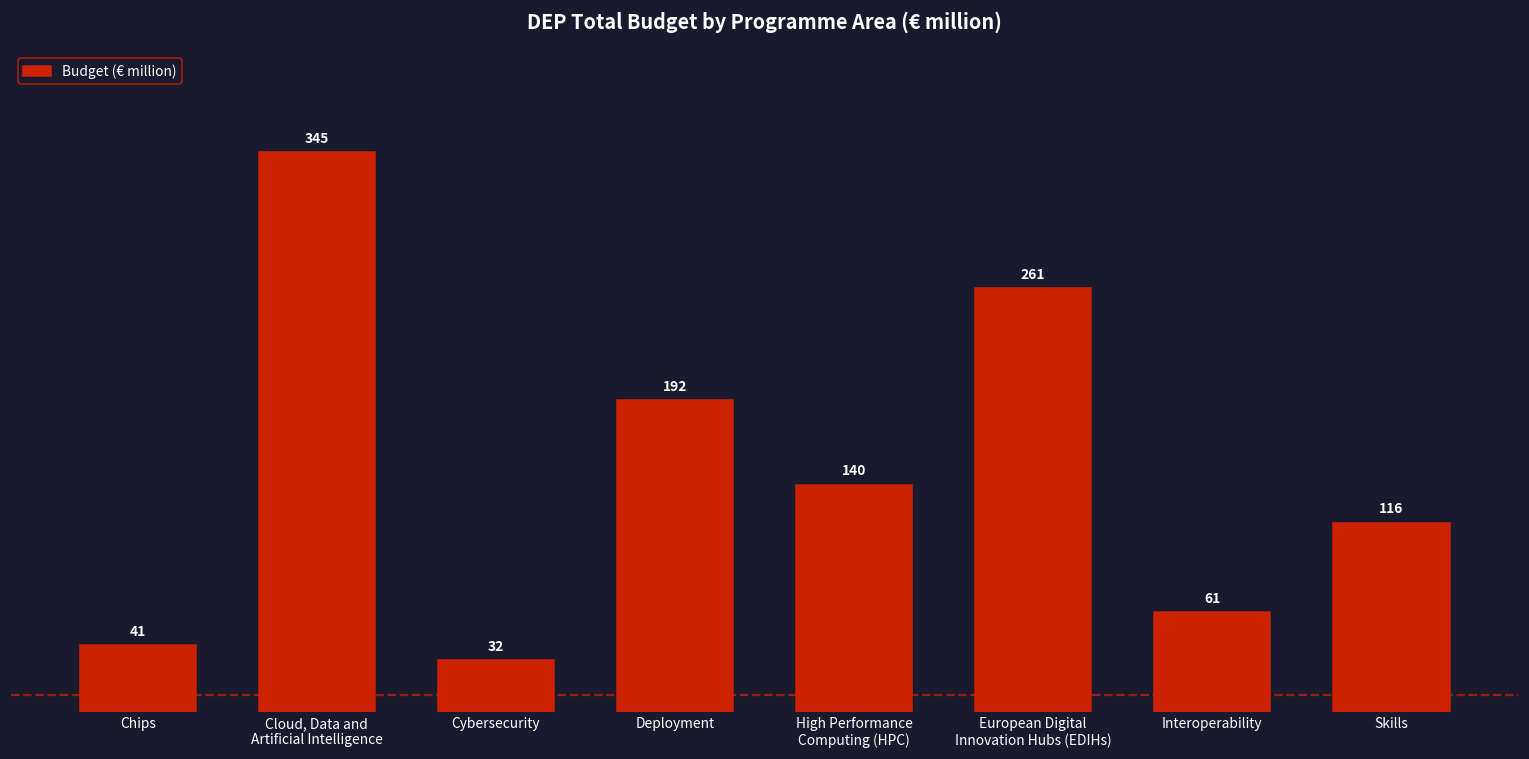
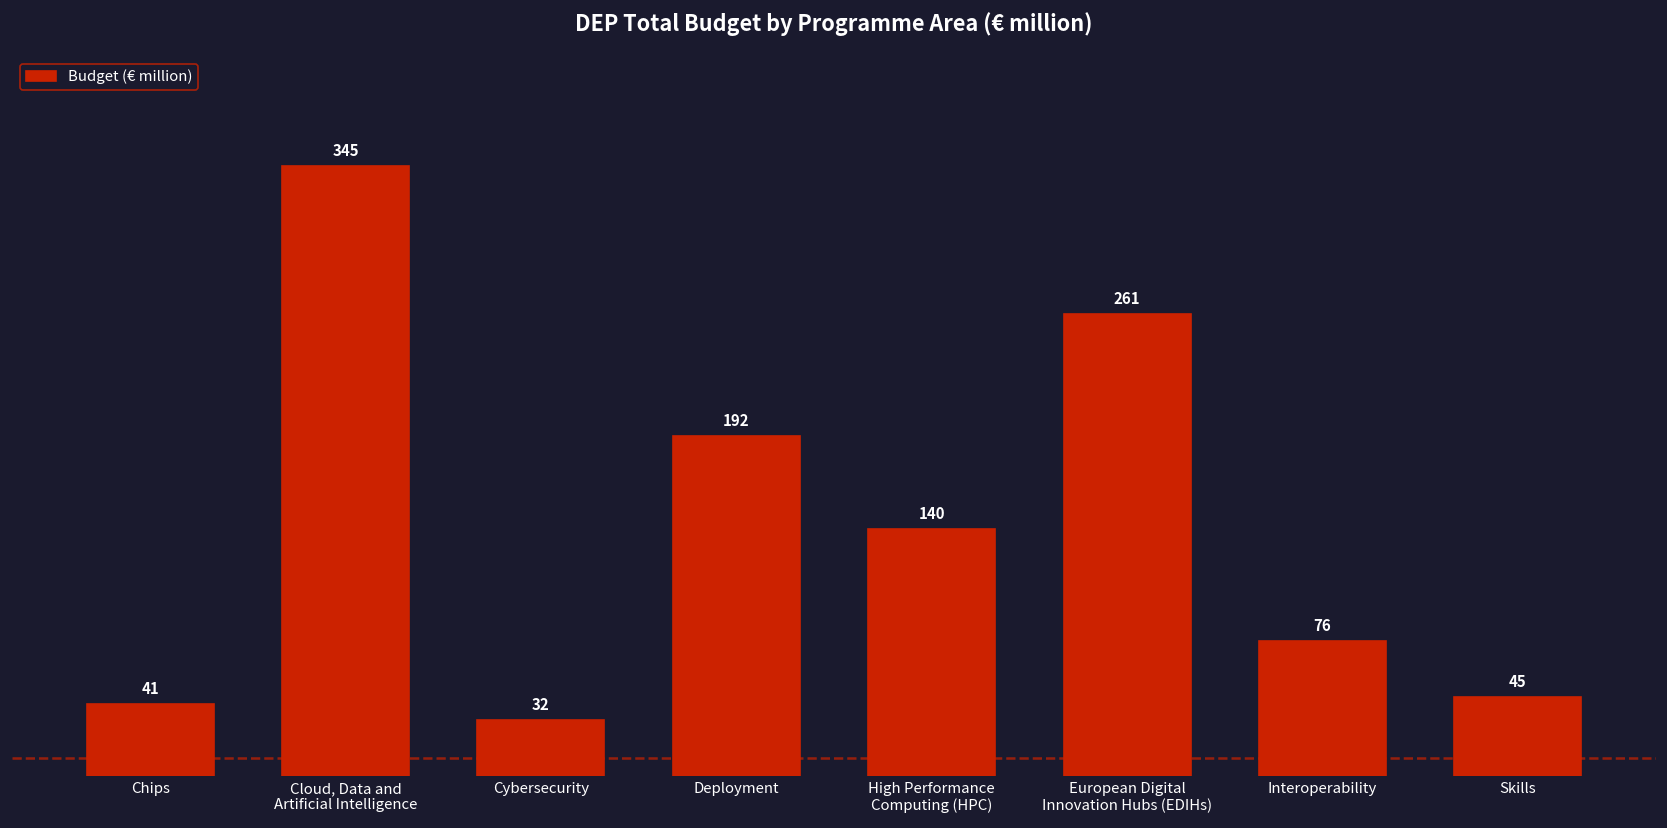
  {
    "Chips": 41,
    "Cloud, Data and Artificial Intelligence": 345,
    "Cybersecurity": 32,
    "Deployment": 192,
    "High Performance Computing (HPC)": 140,
    "European Digital Innovation Hubs (EDIHs)": 261,
-   "Interoperability": 61,
-   "Skills": 116
+   "Interoperability": 76,
+   "Skills": 45
  }
